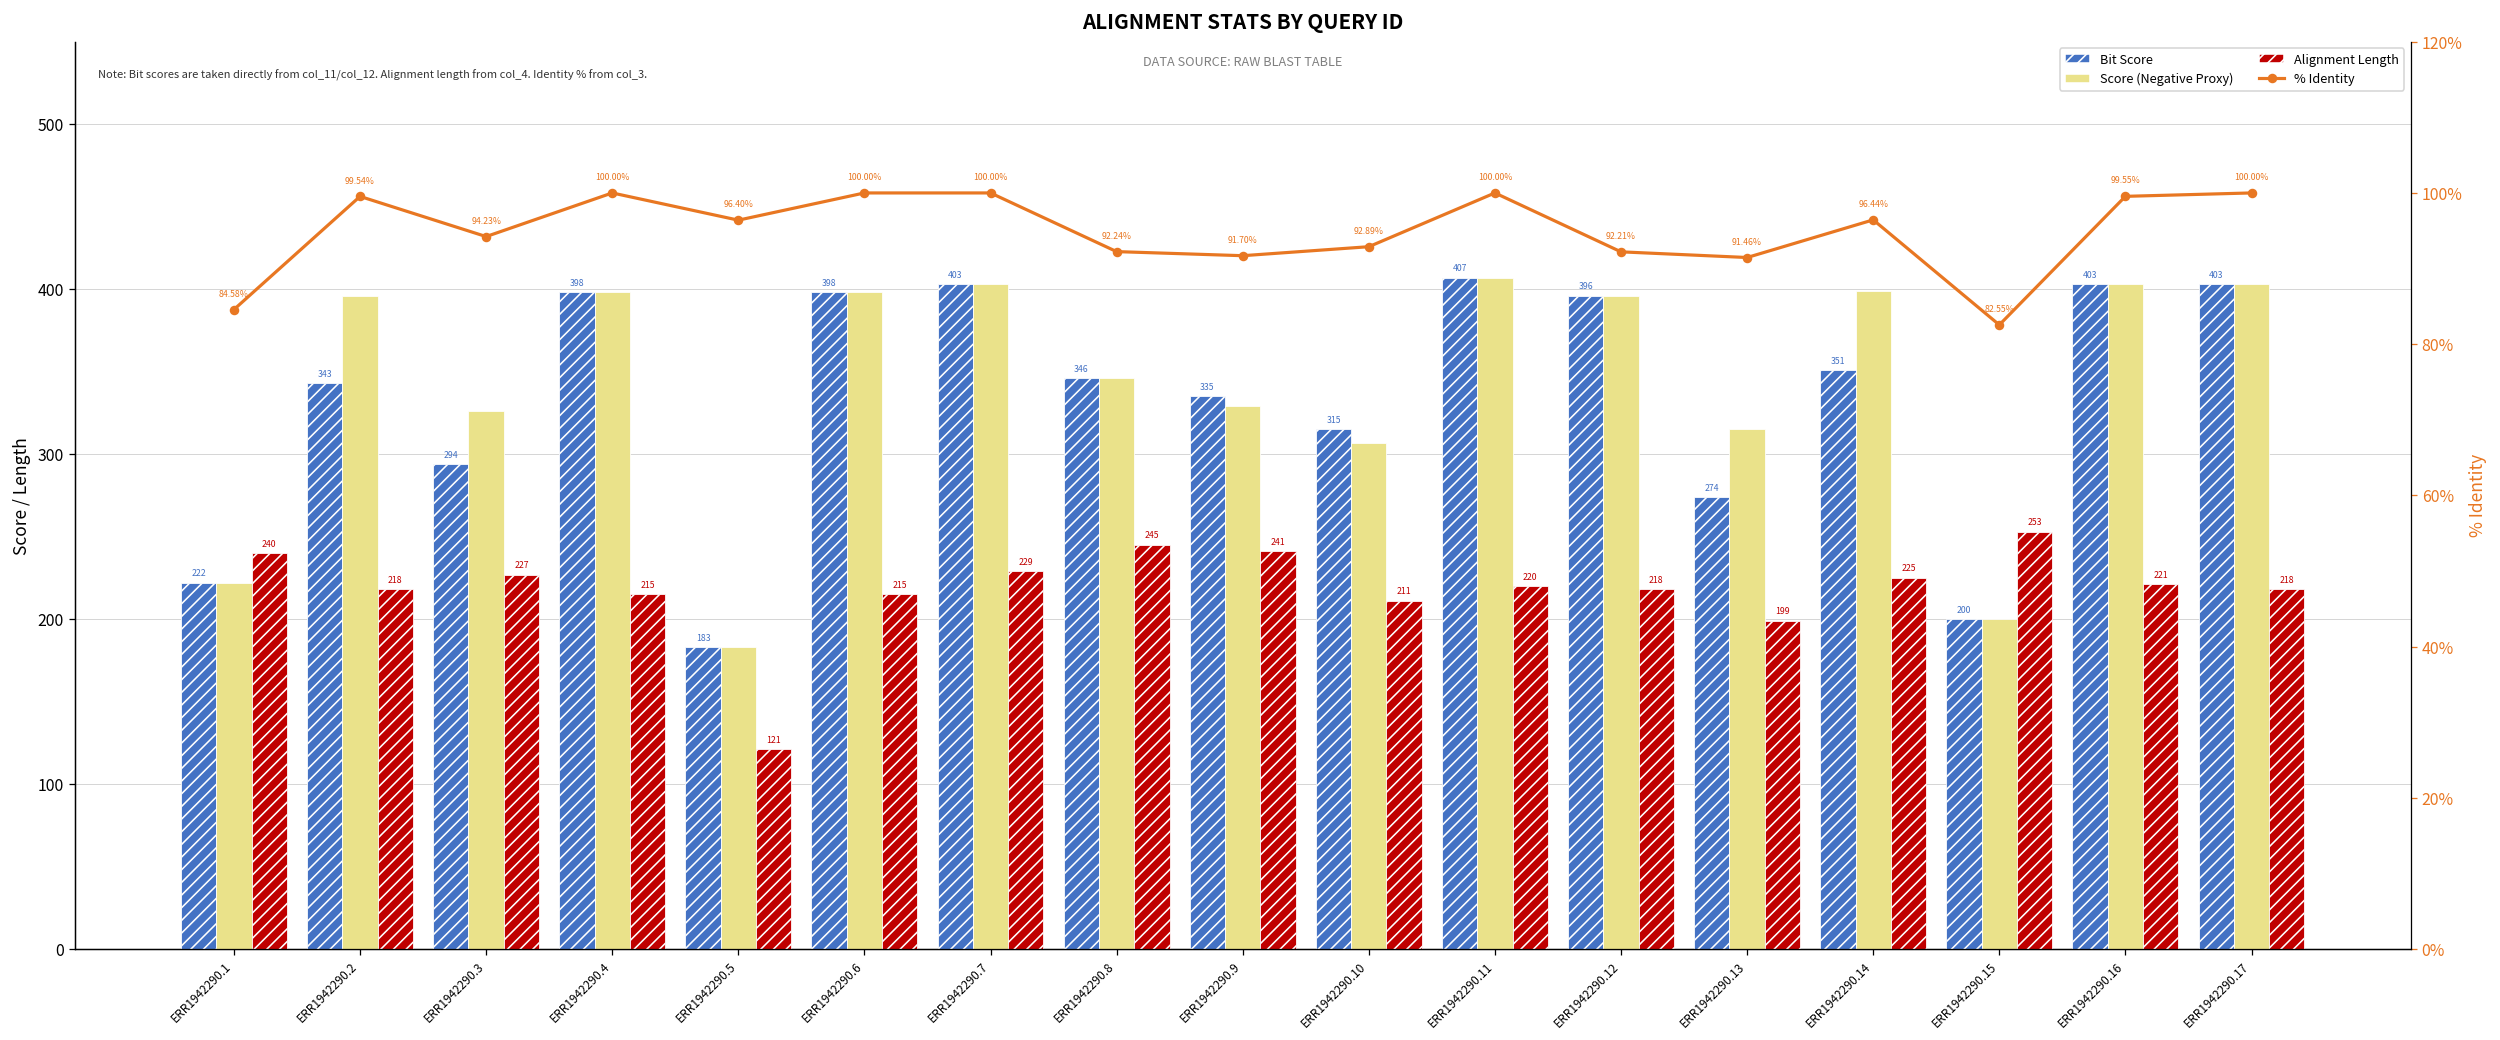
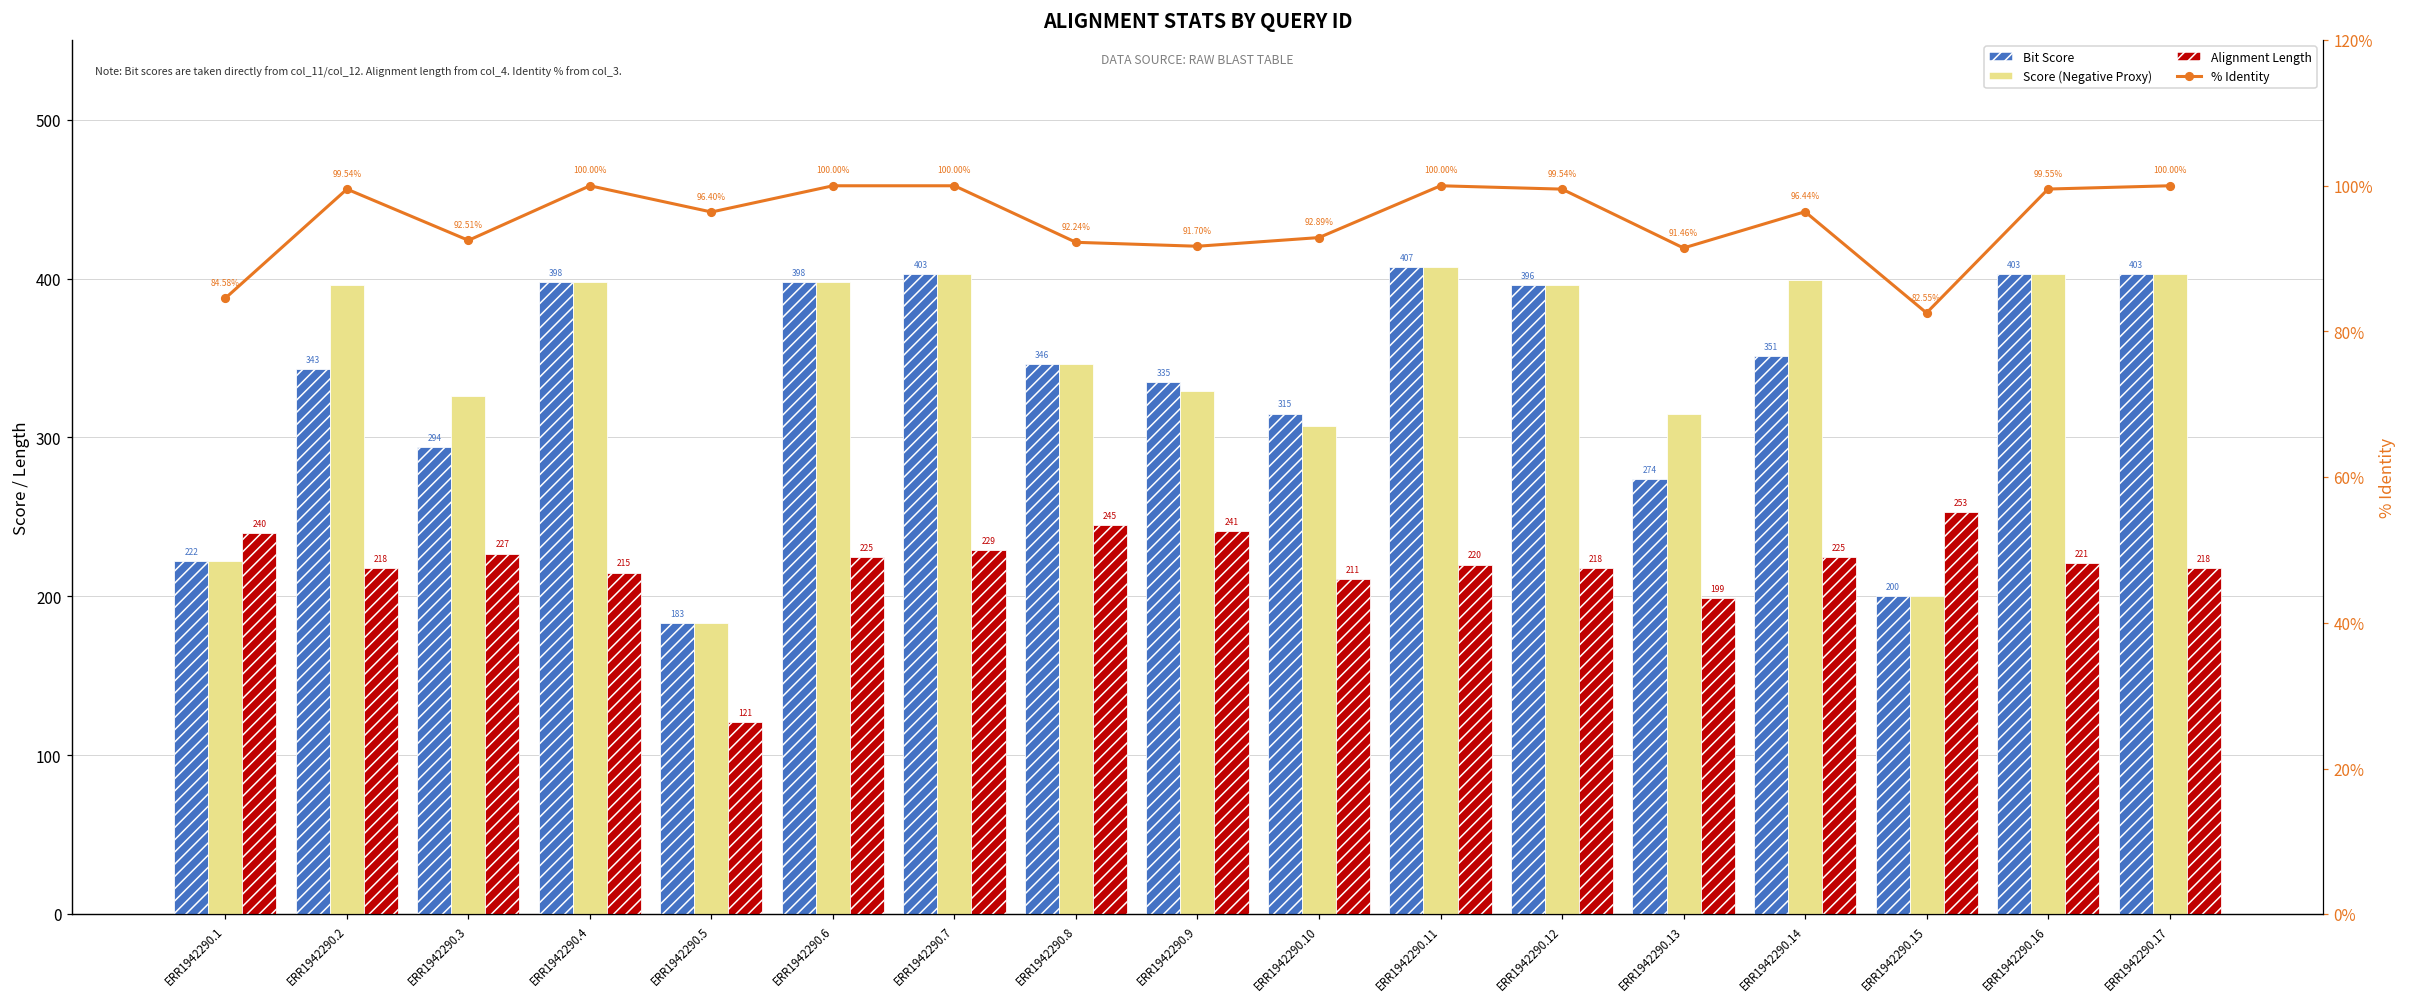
  {
    "Bit Score": {
      "ERR1942290.1": "222",
      "ERR1942290.2": "343",
      "ERR1942290.3": "294",
      "ERR1942290.4": "398",
      "ERR1942290.5": "183",
      "ERR1942290.6": "398",
      "ERR1942290.7": "403",
      "ERR1942290.8": "346",
      "ERR1942290.9": "335",
      "ERR1942290.10": "315",
      "ERR1942290.11": "407",
      "ERR1942290.12": "396",
      "ERR1942290.13": "274",
      "ERR1942290.14": "351",
      "ERR1942290.15": "200",
      "ERR1942290.16": "403",
      "ERR1942290.17": "403"
    },
    "Alignment Length": {
      "ERR1942290.1": "240",
      "ERR1942290.2": "218",
      "ERR1942290.3": "227",
      "ERR1942290.4": "215",
      "ERR1942290.5": "121",
-     "ERR1942290.6": "215",
+     "ERR1942290.6": "225",
      "ERR1942290.7": "229",
      "ERR1942290.8": "245",
      "ERR1942290.9": "241",
      "ERR1942290.10": "211",
      "ERR1942290.11": "220",
      "ERR1942290.12": "218",
      "ERR1942290.13": "199",
      "ERR1942290.14": "225",
      "ERR1942290.15": "253",
      "ERR1942290.16": "221",
      "ERR1942290.17": "218"
    },
    "% Identity": {
      "ERR1942290.1": "84.58%",
      "ERR1942290.2": "99.54%",
-     "ERR1942290.3": "94.23%",
+     "ERR1942290.3": "92.51%",
      "ERR1942290.4": "100.00%",
      "ERR1942290.5": "96.40%",
      "ERR1942290.6": "100.00%",
      "ERR1942290.7": "100.00%",
      "ERR1942290.8": "92.24%",
      "ERR1942290.9": "91.70%",
      "ERR1942290.10": "92.89%",
      "ERR1942290.11": "100.00%",
-     "ERR1942290.12": "92.21%",
+     "ERR1942290.12": "99.54%",
      "ERR1942290.13": "91.46%",
      "ERR1942290.14": "96.44%",
      "ERR1942290.15": "82.55%",
      "ERR1942290.16": "99.55%",
      "ERR1942290.17": "100.00%"
    }
  }
